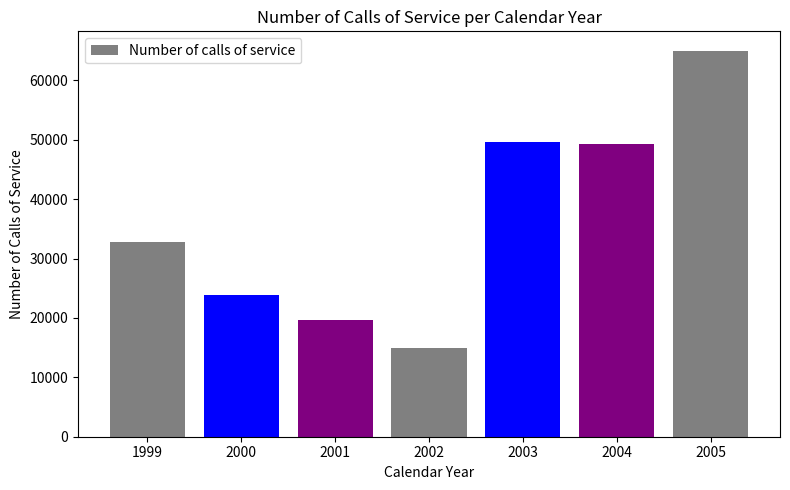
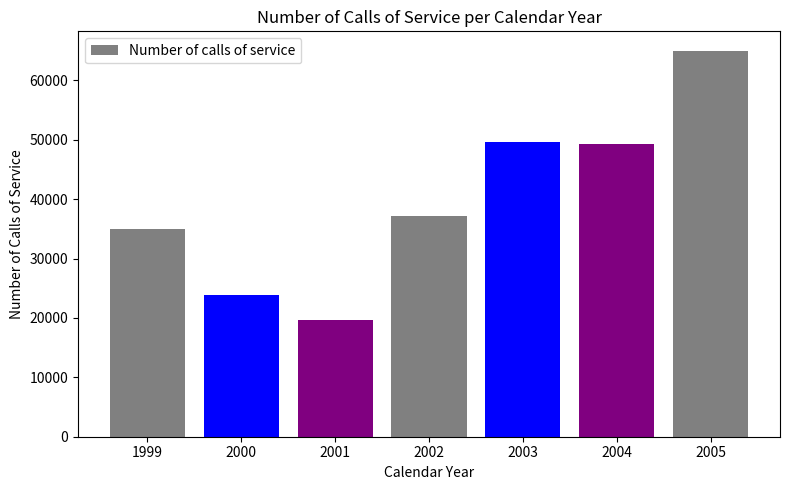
  {
-   "1999": 33000,
+   "1999": 35000,
    "2000": 24000,
    "2001": 20000,
-   "2002": 15000,
+   "2002": 37000,
    "2003": 50000,
    "2004": 49000,
    "2005": 65000
  }
